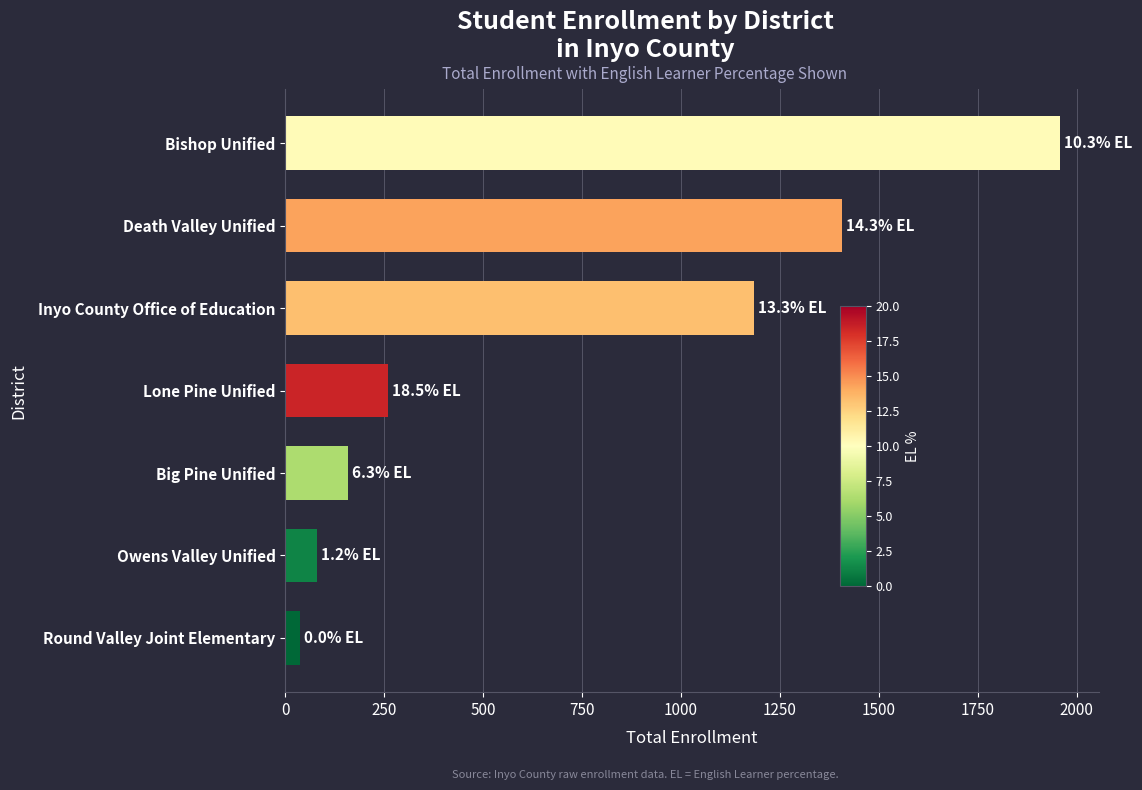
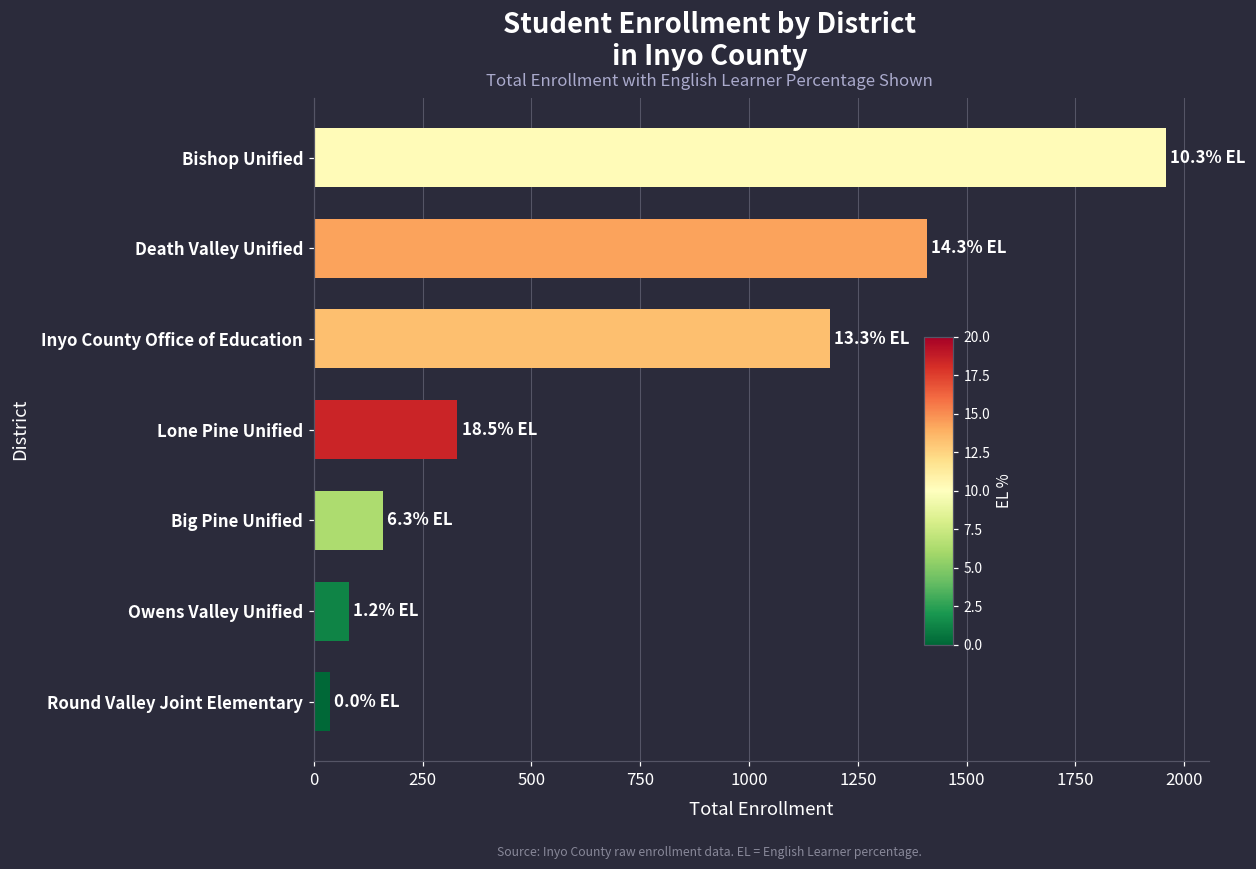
  {
-   "Lone Pine Unified": 260
+   "Lone Pine Unified": 330
  }
